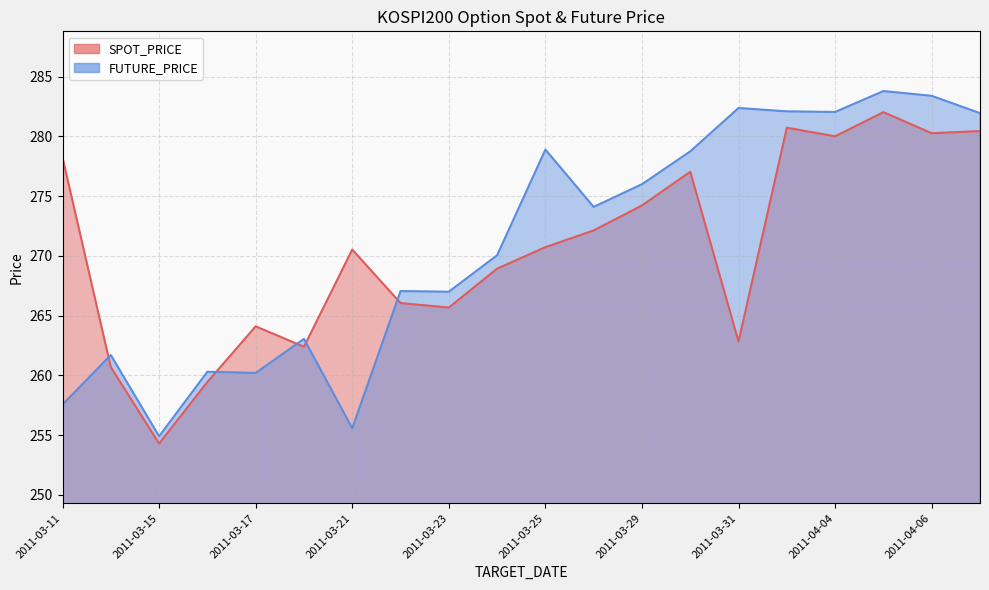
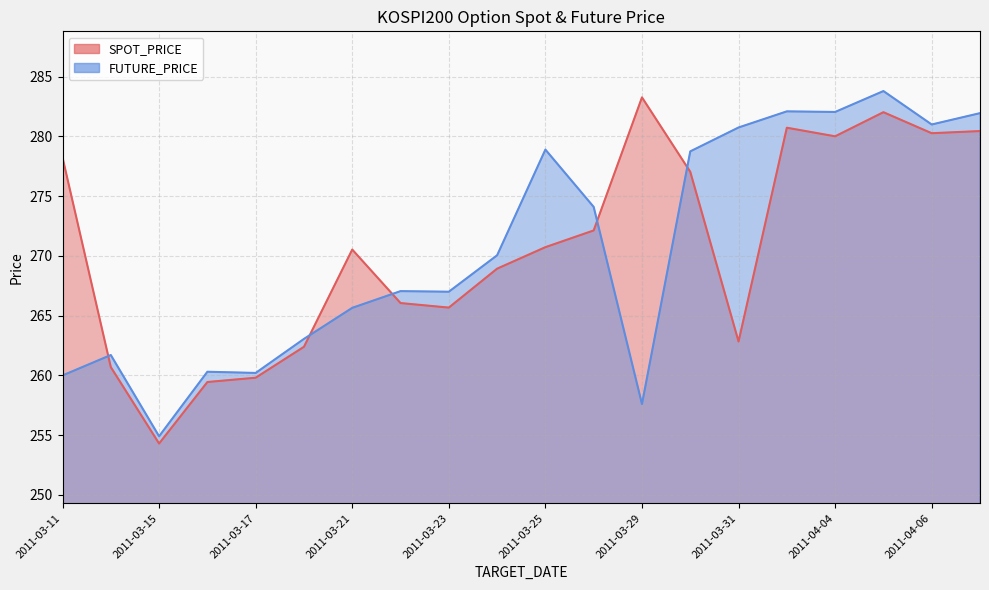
  {
    "SPOT_PRICE": {
      "2011-03-11": 278.2,
      "2011-03-15": 254.3,
-     "2011-03-17": 264.1,
+     "2011-03-17": 259.8,
      "2011-03-21": 270.5,
      "2011-03-23": 265.7,
      "2011-03-25": 270.7,
-     "2011-03-29": 274.2,
+     "2011-03-29": 283.3,
      "2011-03-31": 262.8,
      "2011-04-04": 280.0,
      "2011-04-06": 280.3
    },
    "FUTURE_PRICE": {
-     "2011-03-11": 257.6,
+     "2011-03-11": 260.0,
      "2011-03-15": 254.9,
      "2011-03-17": 260.2,
-     "2011-03-21": 255.6,
+     "2011-03-21": 265.7,
      "2011-03-23": 267.0,
      "2011-03-25": 278.9,
-     "2011-03-29": 276.0,
-     "2011-03-31": 282.4,
+     "2011-03-29": 257.6,
+     "2011-03-31": 280.8,
      "2011-04-04": 282.1,
-     "2011-04-06": 283.4
+     "2011-04-06": 281.0
    }
  }
